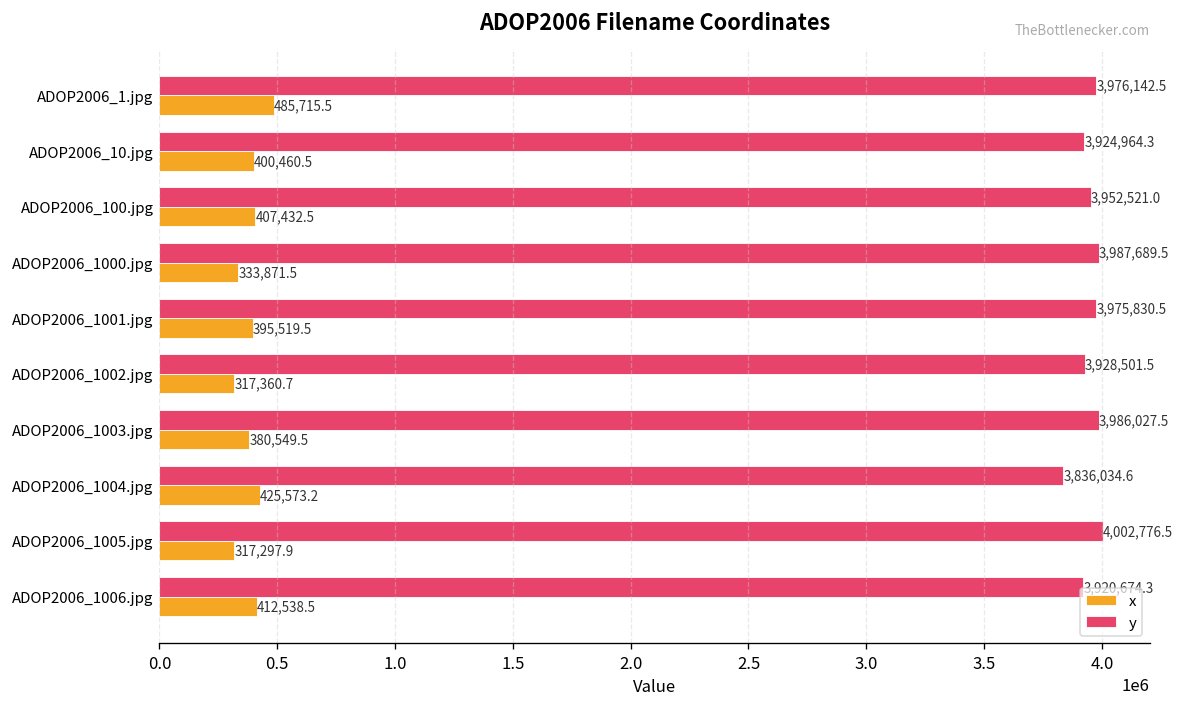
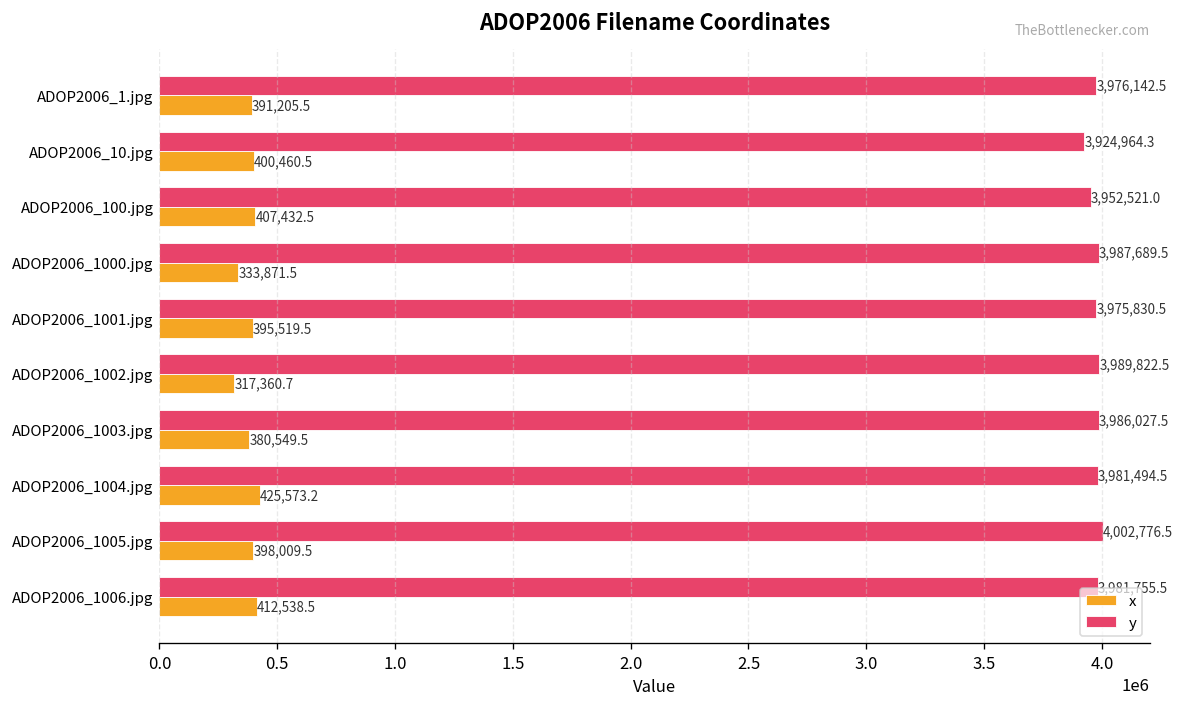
  {
    "x": {
-     "ADOP2006_1.jpg": "485,715.5",
+     "ADOP2006_1.jpg": "391,205.5",
      "ADOP2006_10.jpg": "400,460.5",
      "ADOP2006_100.jpg": "407,432.5",
      "ADOP2006_1000.jpg": "333,871.5",
      "ADOP2006_1001.jpg": "395,519.5",
      "ADOP2006_1002.jpg": "317,360.7",
      "ADOP2006_1003.jpg": "380,549.5",
      "ADOP2006_1004.jpg": "425,573.2",
-     "ADOP2006_1005.jpg": "317,297.9",
+     "ADOP2006_1005.jpg": "398,009.5",
      "ADOP2006_1006.jpg": "412,538.5"
    },
    "y": {
      "ADOP2006_1.jpg": "3,976,142.5",
      "ADOP2006_10.jpg": "3,924,964.3",
      "ADOP2006_100.jpg": "3,952,521.0",
      "ADOP2006_1000.jpg": "3,987,689.5",
      "ADOP2006_1001.jpg": "3,975,830.5",
-     "ADOP2006_1002.jpg": "3,928,501.5",
+     "ADOP2006_1002.jpg": "3,989,822.5",
      "ADOP2006_1003.jpg": "3,986,027.5",
-     "ADOP2006_1004.jpg": "3,836,034.6",
+     "ADOP2006_1004.jpg": "3,981,494.5",
      "ADOP2006_1005.jpg": "4,002,776.5",
-     "ADOP2006_1006.jpg": "3,920,674.3"
+     "ADOP2006_1006.jpg": "3,981,755.5"
    }
  }
